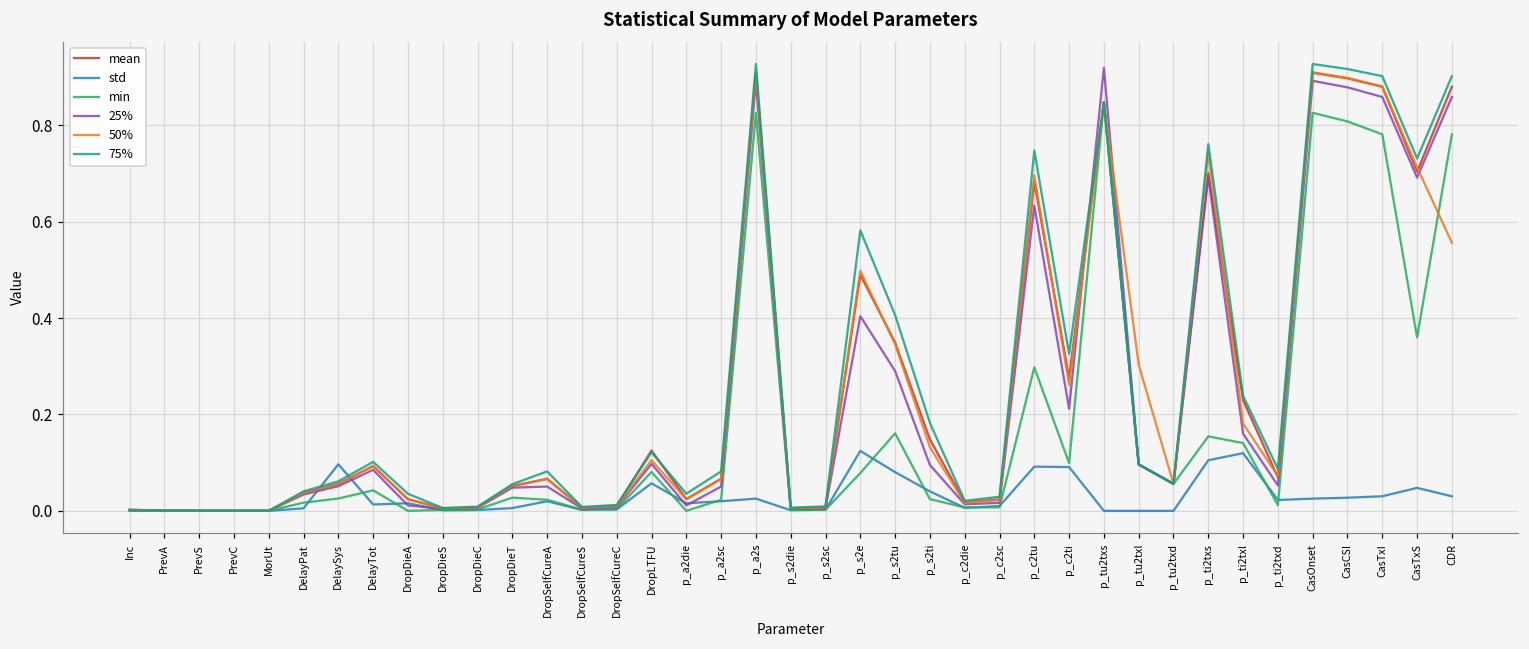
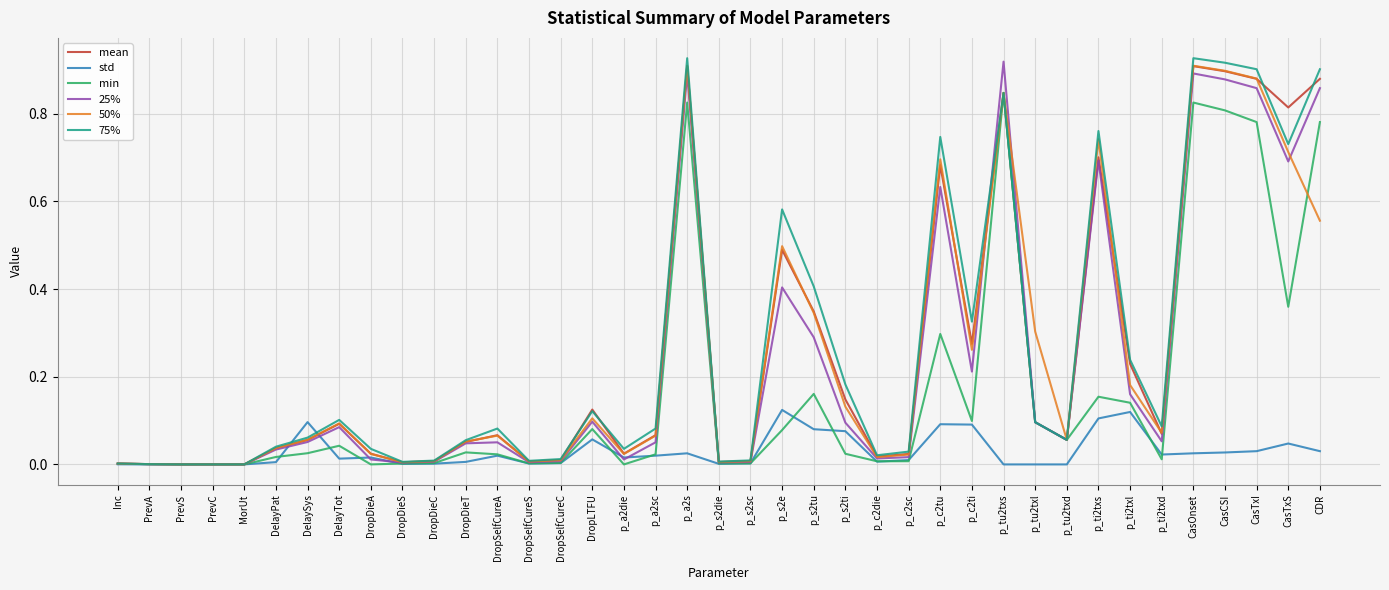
  {
    "mean": {
      "p_s2e": 0.49,
      "p_s2ti": 0.15,
      "p_c2tu": 0.68,
      "p_c2ti": 0.28,
      "p_ti2txs": 0.70,
      "p_ti2txl": 0.23,
-     "CasTxS": 0.70,
+     "CasTxS": 0.81,
      "CDR": 0.88
    },
    "std": {
      "DelayPat": 0.01,
      "DelaySys": 0.10,
      "DelayTot": 0.01,
      "DropDieT": 0.01,
      "DropLTFU": 0.06,
      "p_a2s": 0.03,
      "p_s2e": 0.12,
      "p_s2tu": 0.08,
-     "p_s2ti": 0.04,
+     "p_s2ti": 0.08,
      "p_c2tu": 0.09,
      "p_c2ti": 0.09,
      "p_tu2txs": 0.00,
      "p_tu2txl": 0.00,
      "p_tu2txd": 0.00,
      "p_ti2txs": 0.10,
      "p_ti2txl": 0.12,
      "p_ti2txd": 0.02,
      "CasOnset": 0.03,
      "CasCSI": 0.03,
      "CasTxI": 0.03,
      "CasTxS": 0.05,
      "CDR": 0.03
    },
    "25%": {
      "DelayTot": 0.09,
      "DropSelfCureA": 0.05,
      "DropLTFU": 0.10,
      "p_a2sc": 0.05,
      "p_a2s": 0.89,
      "p_s2e": 0.40,
      "p_s2tu": 0.29,
      "p_s2ti": 0.10,
      "p_c2sc": 0.02,
      "p_c2tu": 0.63,
      "p_c2ti": 0.21,
      "p_tu2txs": 0.92,
      "p_ti2txs": 0.69,
      "p_ti2txl": 0.16,
      "p_ti2txd": 0.05,
      "CasOnset": 0.89,
      "CasCSI": 0.88,
      "CasTxI": 0.86,
      "CasTxS": 0.69,
      "CDR": 0.86
    },
    "50%": {
      "DropLTFU": 0.11,
      "p_s2e": 0.50,
      "p_s2ti": 0.13,
      "p_c2tu": 0.70,
      "p_c2ti": 0.26,
      "p_tu2txl": 0.30,
      "p_ti2txs": 0.74,
      "p_ti2txl": 0.18,
      "CasTxS": 0.71,
      "CDR": 0.56
    }
  }
